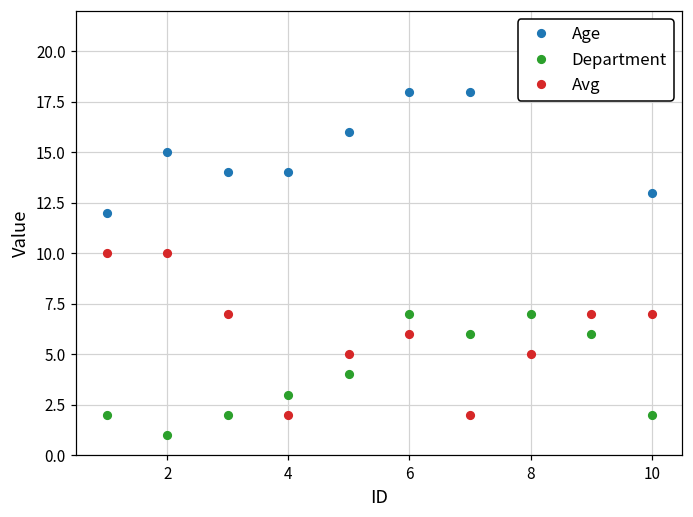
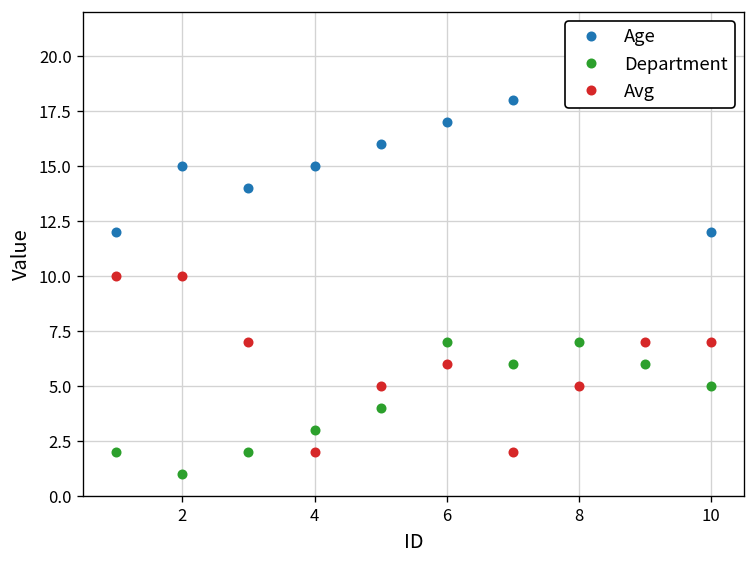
  {
    "Age": {
      "2": 15,
-     "4": 14,
-     "6": 18,
-     "10": 13
+     "4": 15,
+     "6": 17,
+     "10": 12
    },
    "Department": {
      "2": 1,
      "4": 3,
      "6": 7,
      "8": 7,
-     "10": 2
+     "10": 5
    },
    "Avg": {
      "2": 10,
      "4": 2,
      "6": 6,
      "8": 5,
      "10": 7
    }
  }
